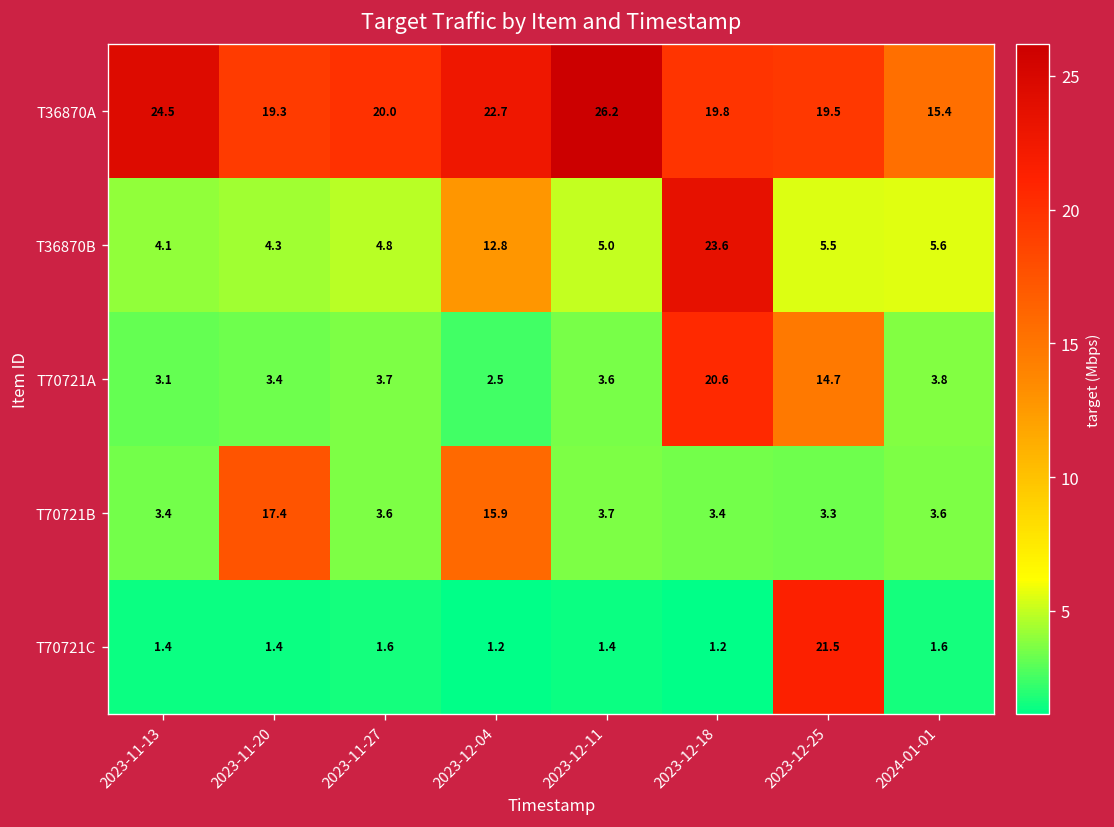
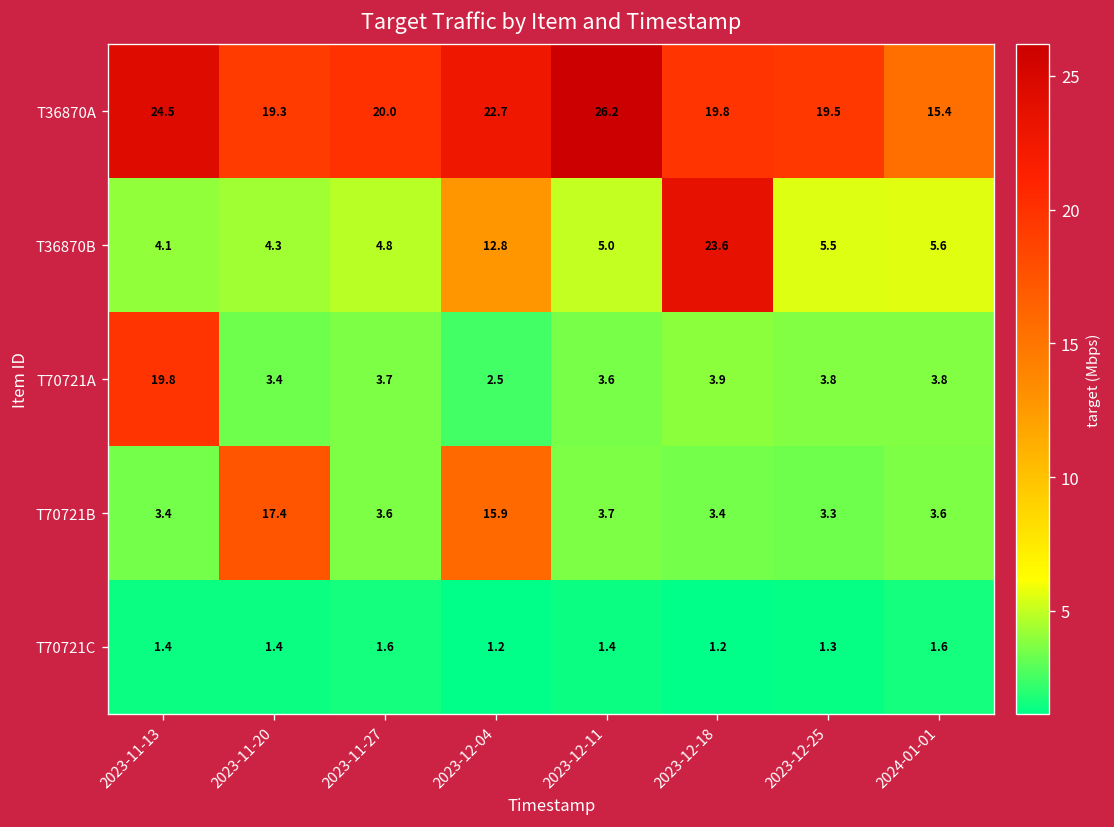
  {
    "T36870A": {
      "2023-11-13": 24.5,
      "2023-11-20": 19.3,
      "2023-11-27": 20.0,
      "2023-12-04": 22.7,
      "2023-12-11": 26.2,
      "2023-12-18": 19.8,
      "2023-12-25": 19.5,
      "2024-01-01": 15.4
    },
    "T36870B": {
      "2023-11-13": 4.1,
      "2023-11-20": 4.3,
      "2023-11-27": 4.8,
      "2023-12-04": 12.8,
      "2023-12-11": 5.0,
      "2023-12-18": 23.6,
      "2023-12-25": 5.5,
      "2024-01-01": 5.6
    },
    "T70721A": {
-     "2023-11-13": 3.1,
+     "2023-11-13": 19.8,
      "2023-11-20": 3.4,
      "2023-11-27": 3.7,
      "2023-12-04": 2.5,
      "2023-12-11": 3.6,
-     "2023-12-18": 20.6,
-     "2023-12-25": 14.7,
+     "2023-12-18": 3.9,
+     "2023-12-25": 3.8,
      "2024-01-01": 3.8
    },
    "T70721B": {
      "2023-11-13": 3.4,
      "2023-11-20": 17.4,
      "2023-11-27": 3.6,
      "2023-12-04": 15.9,
      "2023-12-11": 3.7,
      "2023-12-18": 3.4,
      "2023-12-25": 3.3,
      "2024-01-01": 3.6
    },
    "T70721C": {
      "2023-11-13": 1.4,
      "2023-11-20": 1.4,
      "2023-11-27": 1.6,
      "2023-12-04": 1.2,
      "2023-12-11": 1.4,
      "2023-12-18": 1.2,
-     "2023-12-25": 21.5,
+     "2023-12-25": 1.3,
      "2024-01-01": 1.6
    }
  }
